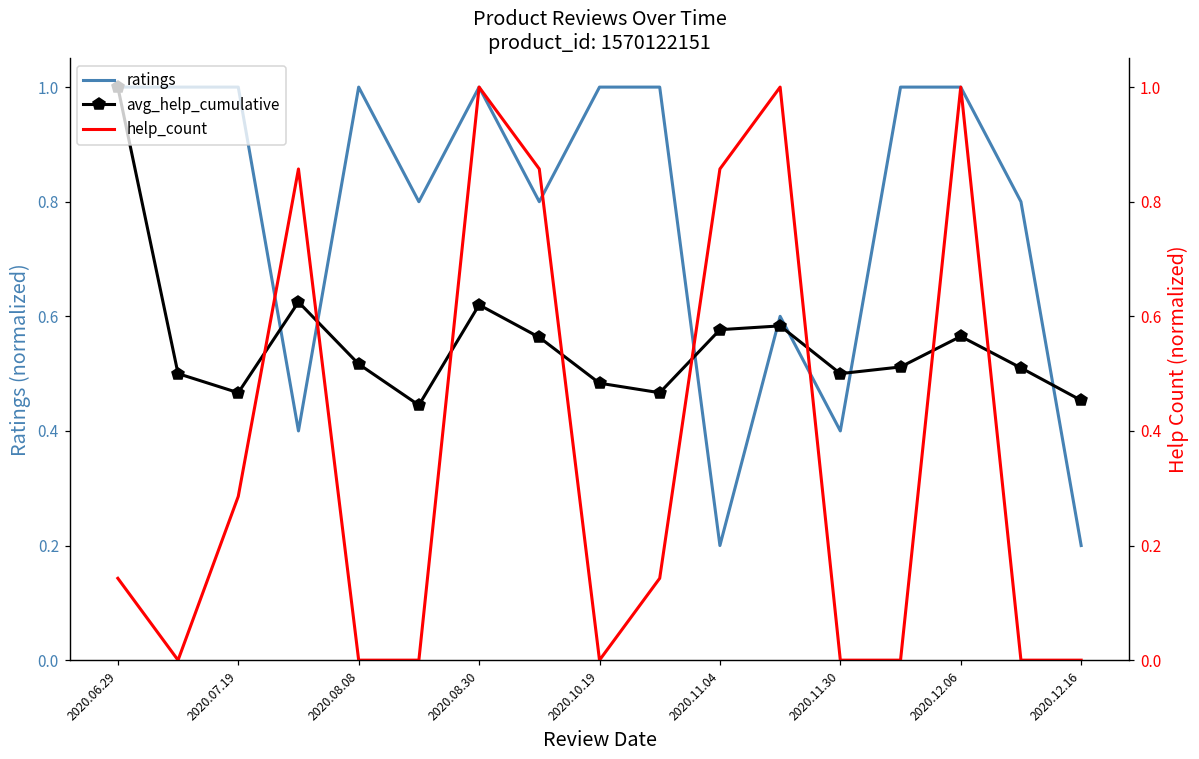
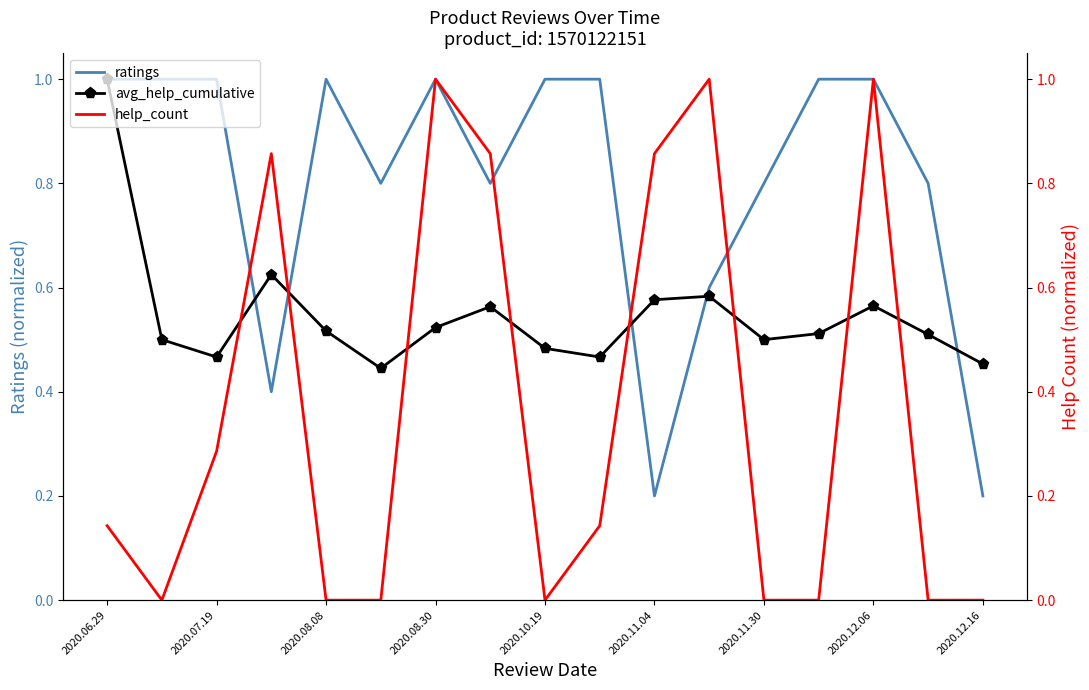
  {
    "ratings": {
      "2020.08.08": 1.00,
      "2020.08.30": 1.00,
      "2020.10.19": 1.00,
      "2020.11.04": 0.20,
-     "2020.11.30": 0.40,
+     "2020.11.30": 0.80,
      "2020.12.06": 1.00,
      "2020.12.16": 0.20
    },
    "avg_help_cumulative": {
      "2020.07.19": 0.47,
      "2020.08.08": 0.52,
-     "2020.08.30": 0.62,
+     "2020.08.30": 0.52,
      "2020.10.19": 0.48,
      "2020.11.04": 0.58,
      "2020.11.30": 0.50,
      "2020.12.06": 0.57,
      "2020.12.16": 0.45
    },
    "help_count": {
      "2020.06.29": 0.14,
      "2020.07.19": 0.29,
      "2020.08.08": 0.00,
      "2020.08.30": 1.00,
      "2020.10.19": 0.00,
      "2020.11.04": 0.86,
      "2020.11.30": 0.00,
      "2020.12.06": 1.00,
      "2020.12.16": 0.00
    }
  }
